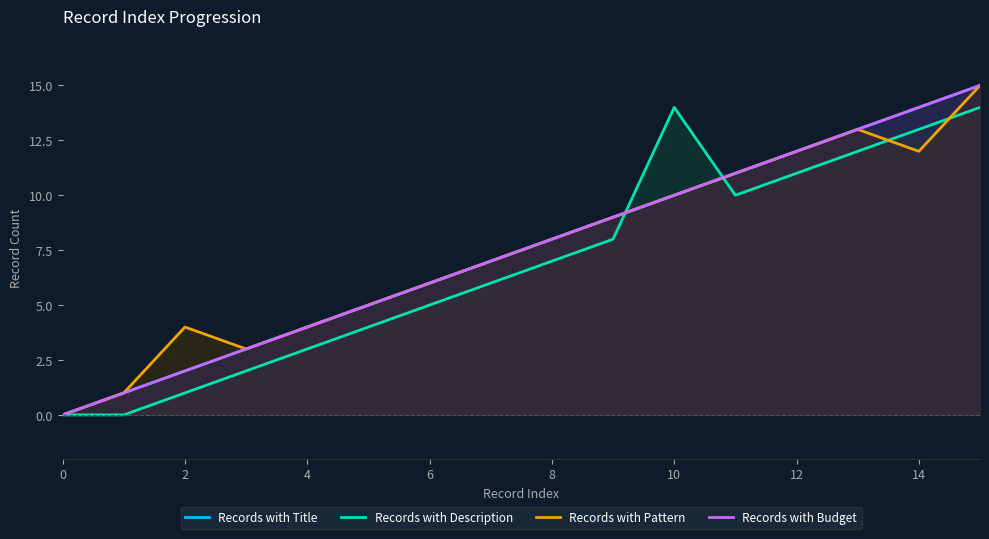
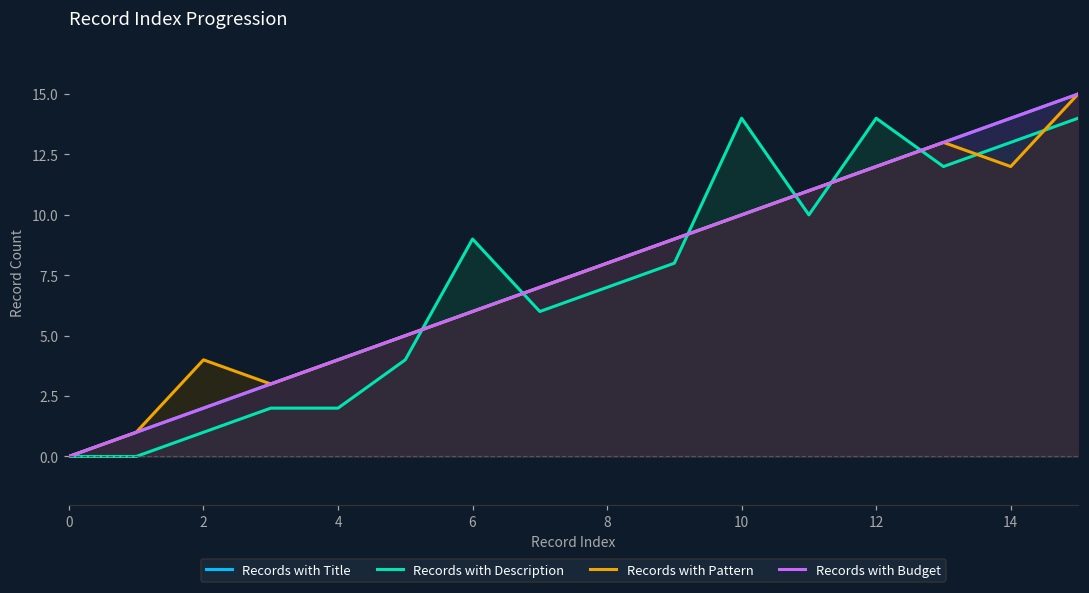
  {
    "Records with Budget": {
      "2": 2,
      "14": 14
    },
    "Records with Description": {
      "2": 1,
-     "4": 3,
-     "6": 5,
+     "4": 2,
+     "6": 9,
      "8": 7,
      "10": 14,
-     "12": 11,
+     "12": 14,
      "14": 13
    },
    "Records with Pattern": {
      "2": 4,
      "14": 12
    }
  }
